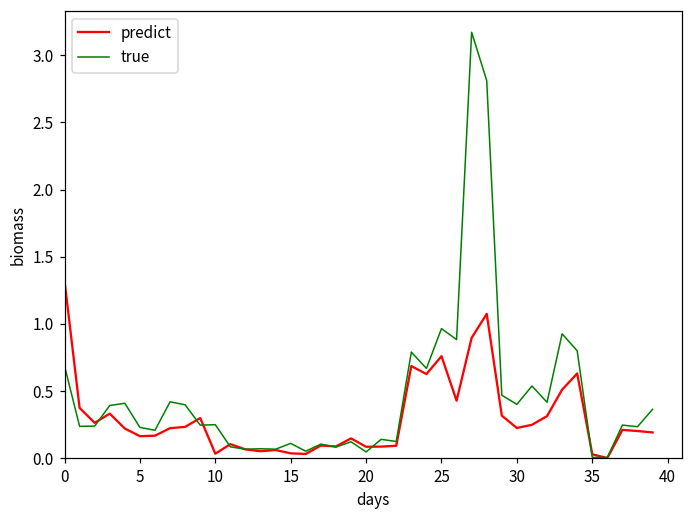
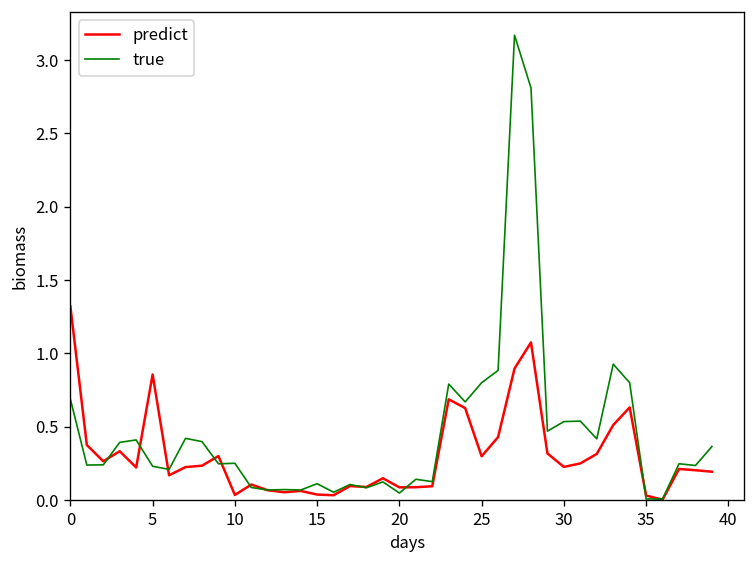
  {
    "predict": {
      "0": 1.32,
-     "5": 0.17,
+     "5": 0.86,
      "10": 0.03,
      "15": 0.04,
      "20": 0.09,
-     "25": 0.76,
+     "25": 0.30,
      "30": 0.23,
      "35": 0.03
    },
    "true": {
      "0": 0.69,
      "5": 0.23,
      "10": 0.25,
      "15": 0.11,
      "20": 0.05,
-     "25": 0.97,
-     "30": 0.40,
+     "25": 0.80,
+     "30": 0.54,
      "35": 0.01
    }
  }
